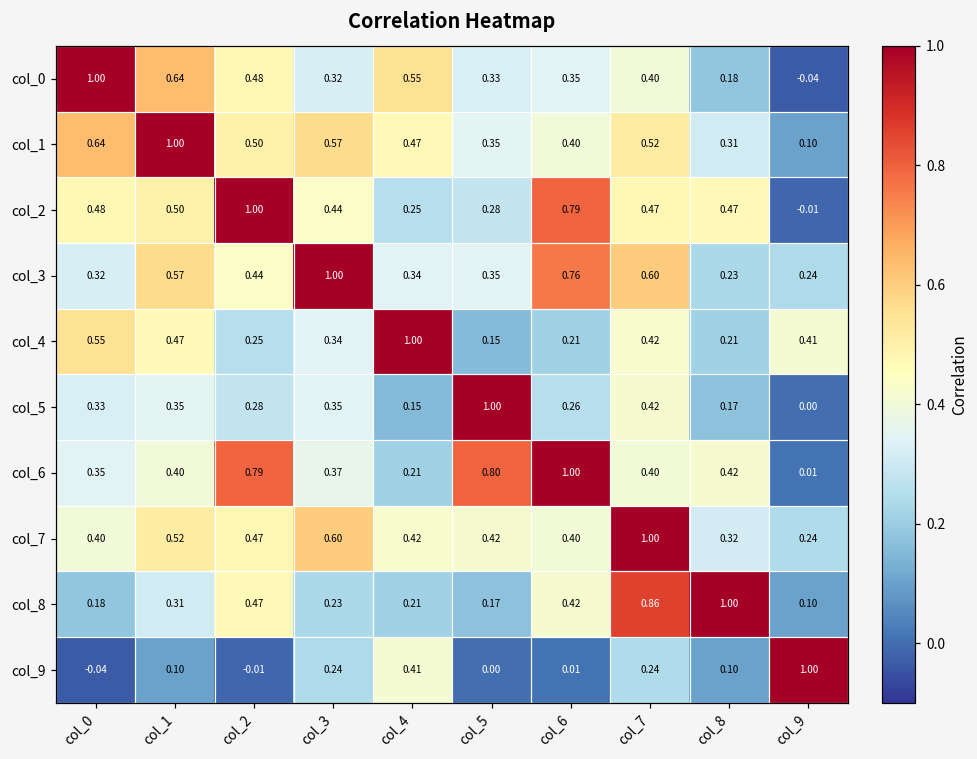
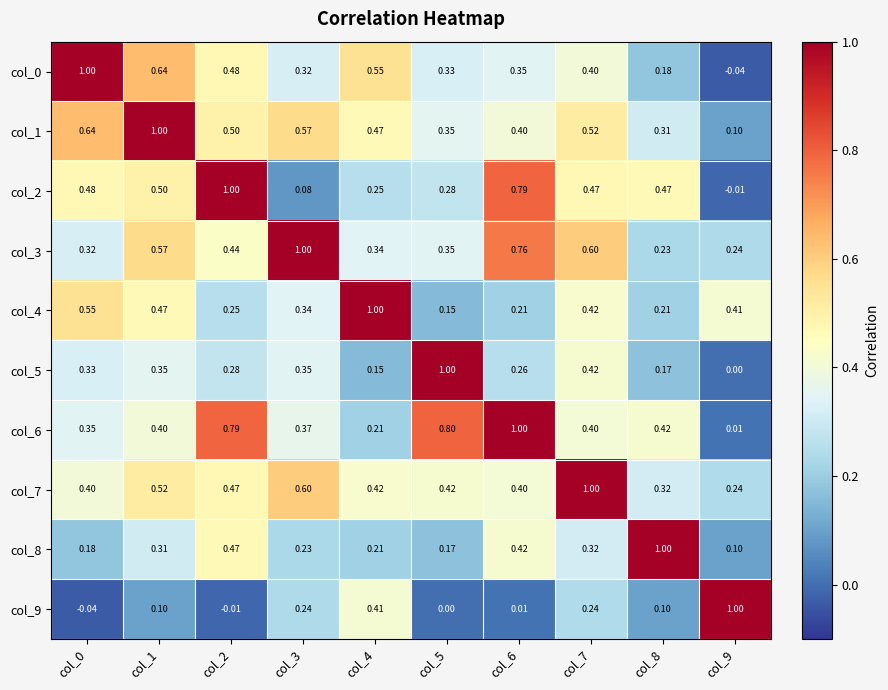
  {
    "col_0": {
      "col_0": 1.00,
      "col_1": 0.64,
      "col_2": 0.48,
      "col_3": 0.32,
      "col_4": 0.55,
      "col_5": 0.33,
      "col_6": 0.35,
      "col_7": 0.40,
      "col_8": 0.18,
      "col_9": -0.04
    },
    "col_1": {
      "col_0": 0.64,
      "col_1": 1.00,
      "col_2": 0.50,
      "col_3": 0.57,
      "col_4": 0.47,
      "col_5": 0.35,
      "col_6": 0.40,
      "col_7": 0.52,
      "col_8": 0.31,
      "col_9": 0.10
    },
    "col_2": {
      "col_0": 0.48,
      "col_1": 0.50,
      "col_2": 1.00,
-     "col_3": 0.44,
+     "col_3": 0.08,
      "col_4": 0.25,
      "col_5": 0.28,
      "col_6": 0.79,
      "col_7": 0.47,
      "col_8": 0.47,
      "col_9": -0.01
    },
    "col_3": {
      "col_0": 0.32,
      "col_1": 0.57,
      "col_2": 0.44,
      "col_3": 1.00,
      "col_4": 0.34,
      "col_5": 0.35,
      "col_6": 0.76,
      "col_7": 0.60,
      "col_8": 0.23,
      "col_9": 0.24
    },
    "col_4": {
      "col_0": 0.55,
      "col_1": 0.47,
      "col_2": 0.25,
      "col_3": 0.34,
      "col_4": 1.00,
      "col_5": 0.15,
      "col_6": 0.21,
      "col_7": 0.42,
      "col_8": 0.21,
      "col_9": 0.41
    },
    "col_5": {
      "col_0": 0.33,
      "col_1": 0.35,
      "col_2": 0.28,
      "col_3": 0.35,
      "col_4": 0.15,
      "col_5": 1.00,
      "col_6": 0.26,
      "col_7": 0.42,
      "col_8": 0.17,
      "col_9": 0.00
    },
    "col_6": {
      "col_0": 0.35,
      "col_1": 0.40,
      "col_2": 0.79,
      "col_3": 0.37,
      "col_4": 0.21,
      "col_5": 0.80,
      "col_6": 1.00,
      "col_7": 0.40,
      "col_8": 0.42,
      "col_9": 0.01
    },
    "col_7": {
      "col_0": 0.40,
      "col_1": 0.52,
      "col_2": 0.47,
      "col_3": 0.60,
      "col_4": 0.42,
      "col_5": 0.42,
      "col_6": 0.40,
      "col_7": 1.00,
      "col_8": 0.32,
      "col_9": 0.24
    },
    "col_8": {
      "col_0": 0.18,
      "col_1": 0.31,
      "col_2": 0.47,
      "col_3": 0.23,
      "col_4": 0.21,
      "col_5": 0.17,
      "col_6": 0.42,
-     "col_7": 0.86,
+     "col_7": 0.32,
      "col_8": 1.00,
      "col_9": 0.10
    },
    "col_9": {
      "col_0": -0.04,
      "col_1": 0.10,
      "col_2": -0.01,
      "col_3": 0.24,
      "col_4": 0.41,
      "col_5": 0.00,
      "col_6": 0.01,
      "col_7": 0.24,
      "col_8": 0.10,
      "col_9": 1.00
    }
  }
